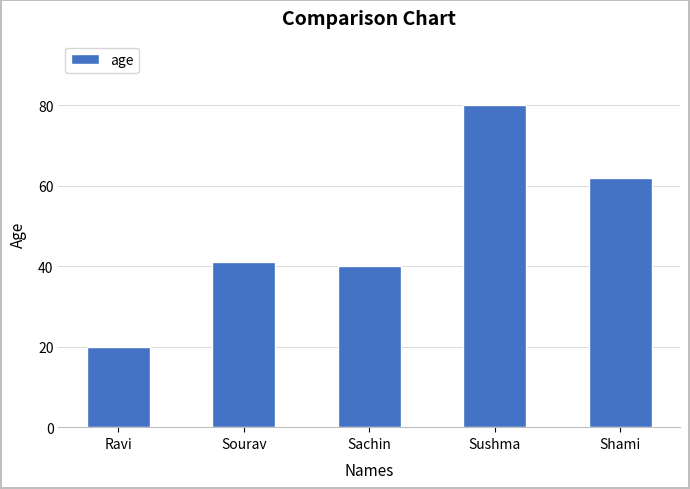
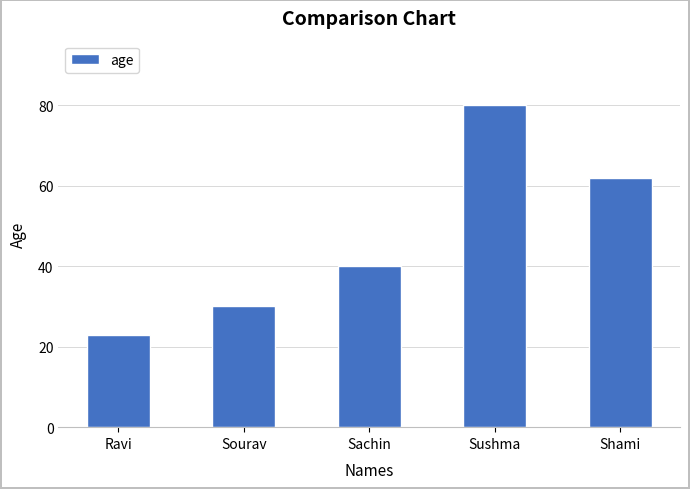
  {
-   "Ravi": 20,
-   "Sourav": 41,
+   "Ravi": 23,
+   "Sourav": 30,
    "Sachin": 40,
    "Sushma": 80,
    "Shami": 62
  }
